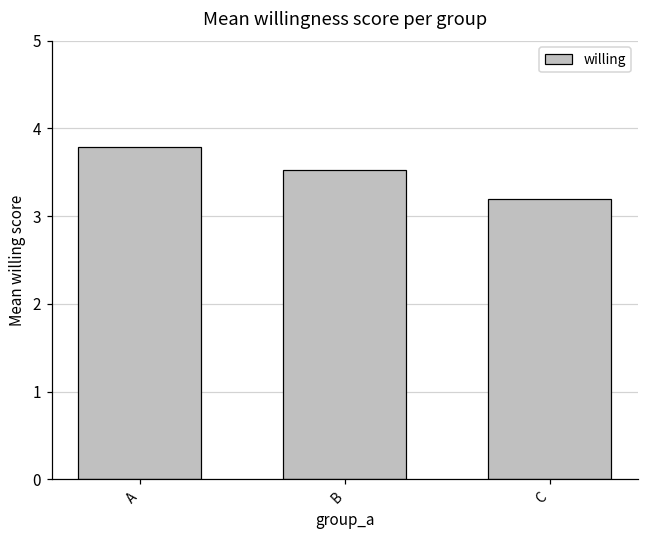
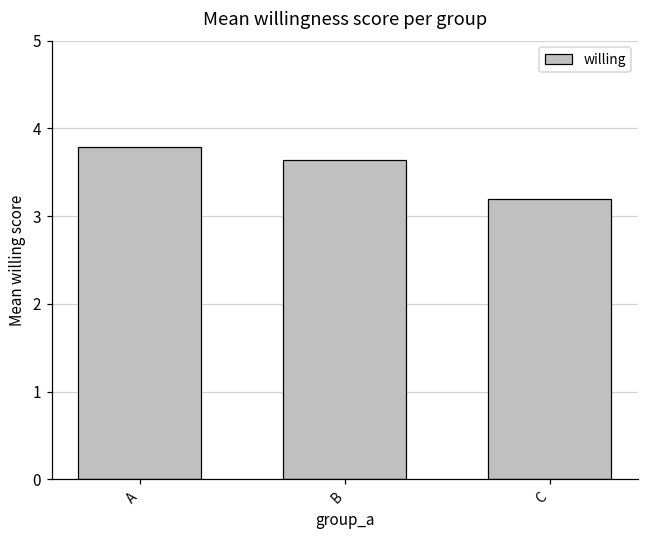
  {
    "A": 3.8,
-   "B": 3.5,
+   "B": 3.6,
    "C": 3.2
  }
